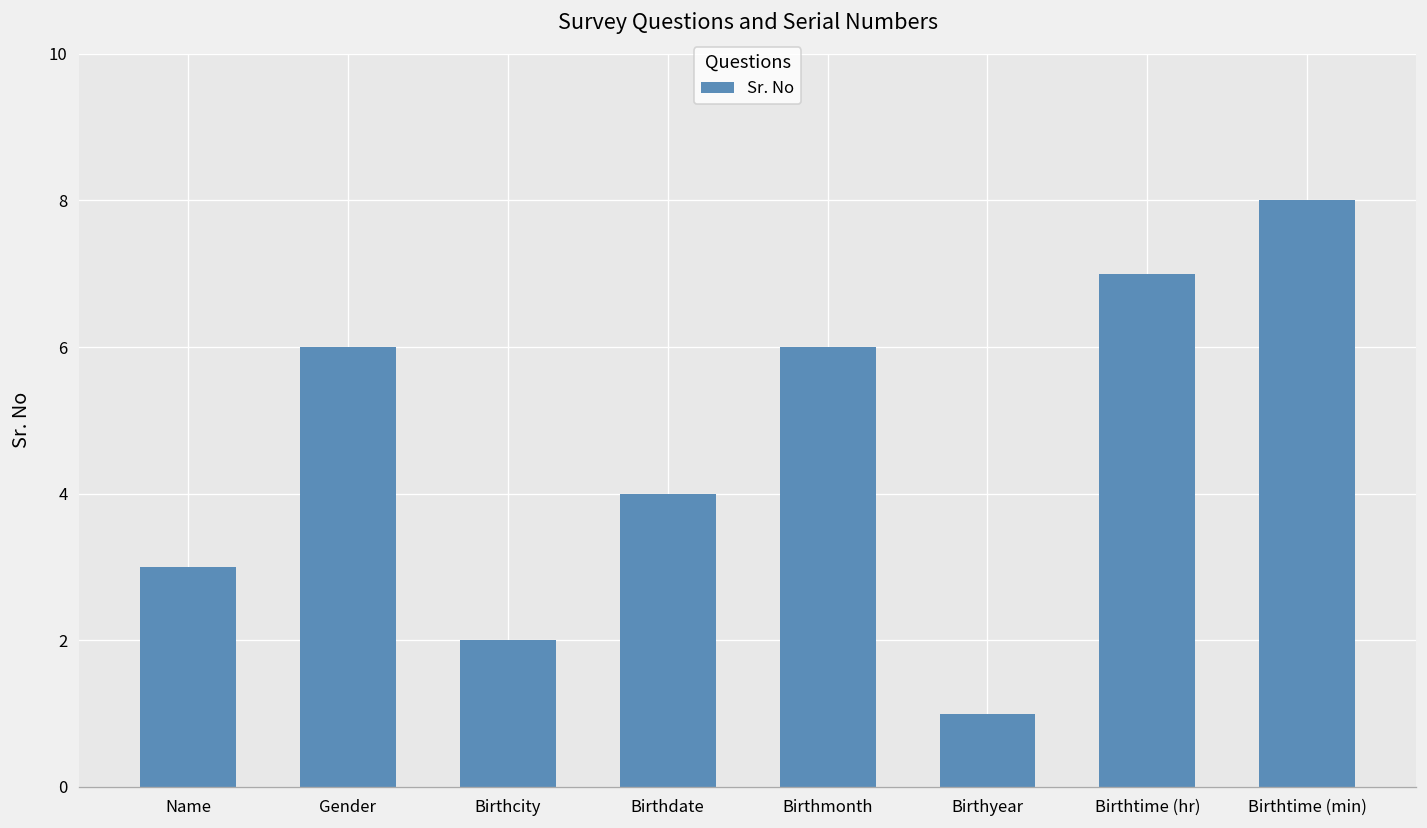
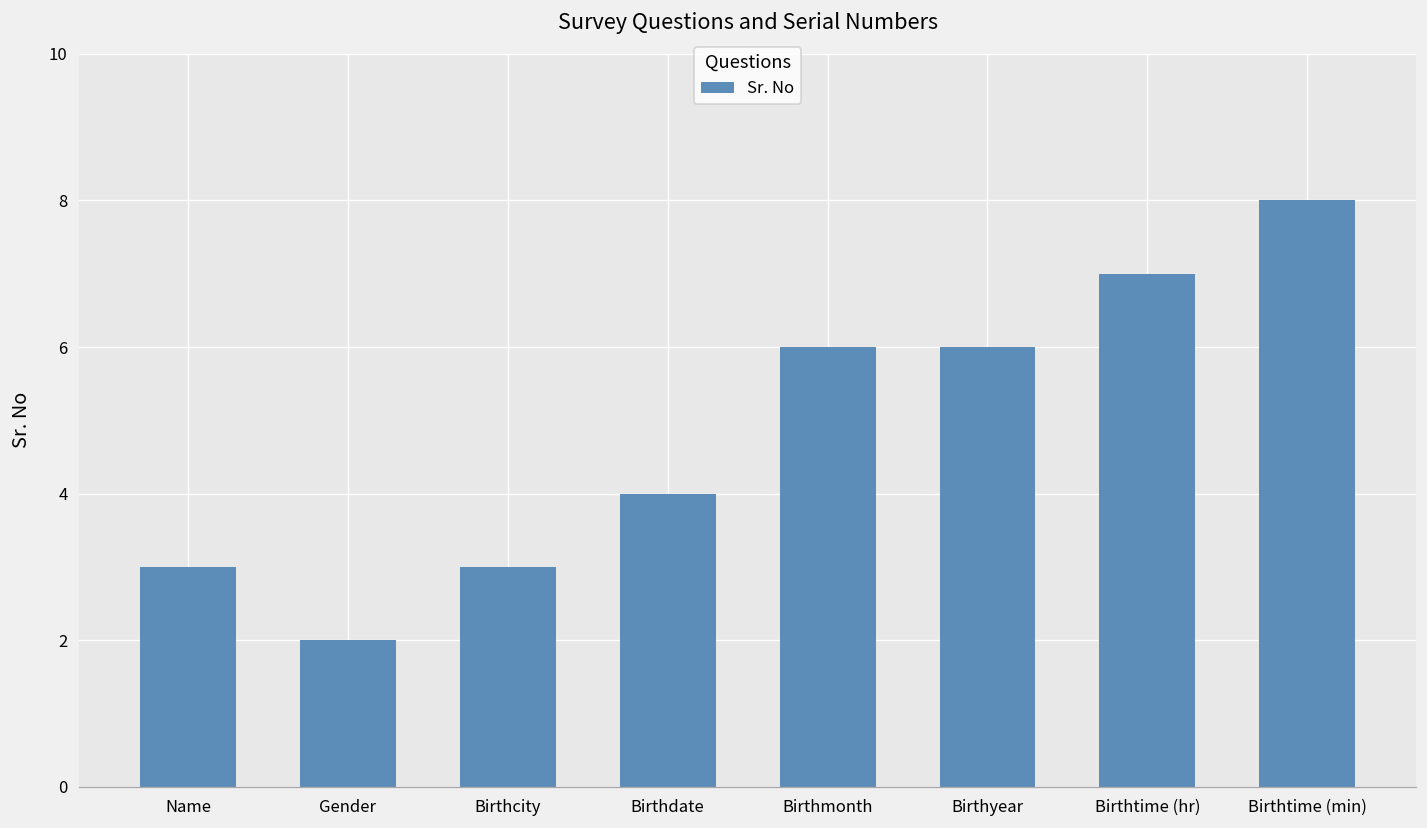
  {
    "Name": 3,
-   "Gender": 6,
-   "Birthcity": 2,
+   "Gender": 2,
+   "Birthcity": 3,
    "Birthdate": 4,
    "Birthmonth": 6,
-   "Birthyear": 1,
+   "Birthyear": 6,
    "Birthtime (hr)": 7,
    "Birthtime (min)": 8
  }
